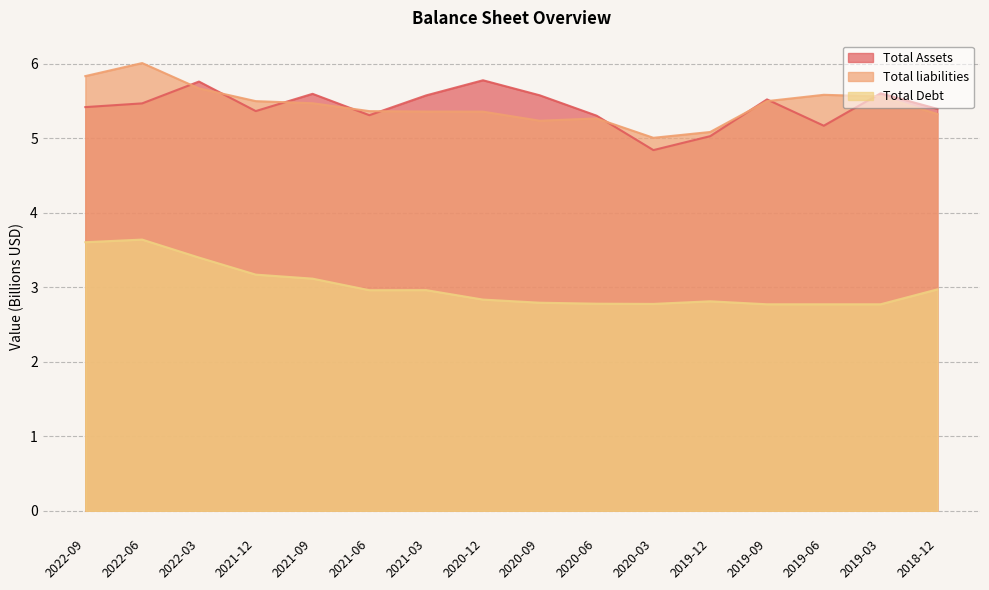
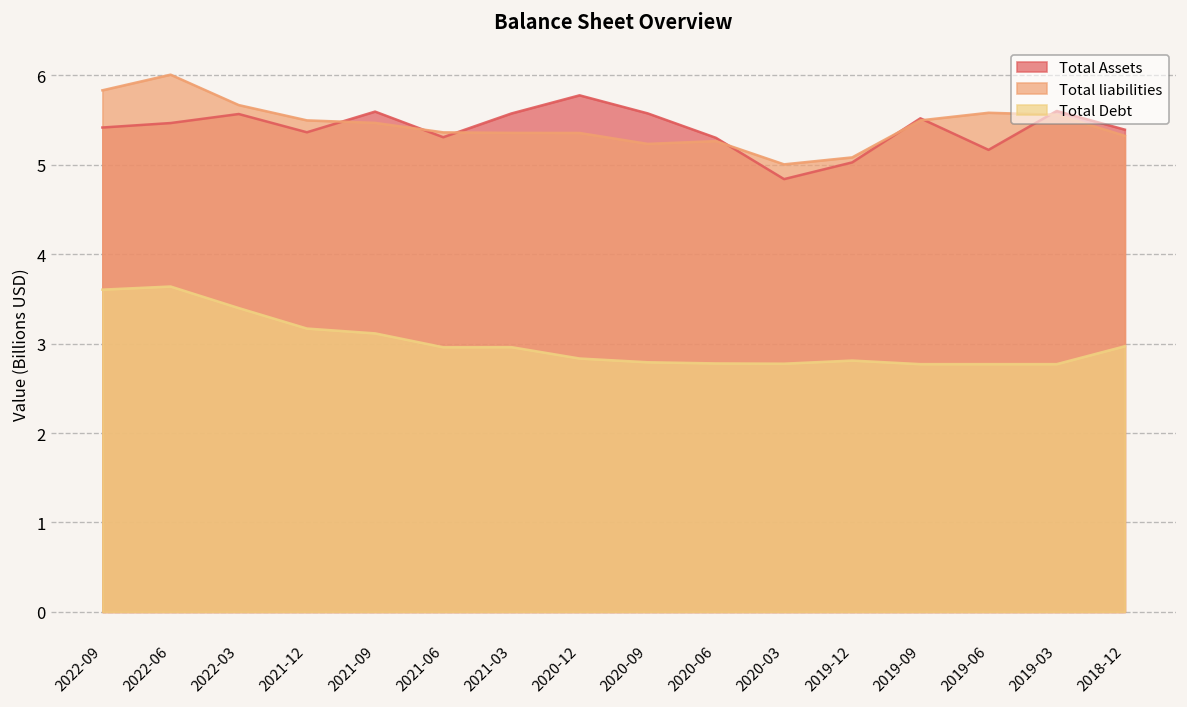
  {
    "Total Assets": {
      "2022-09": 5.4,
      "2022-06": 5.5,
-     "2022-03": 5.8,
+     "2022-03": 5.6,
      "2021-12": 5.4,
      "2021-09": 5.6,
      "2021-06": 5.3,
      "2021-03": 5.6,
      "2020-12": 5.8,
      "2020-09": 5.6,
      "2020-06": 5.3,
      "2020-03": 4.8,
      "2019-12": 5.0,
      "2019-06": 5.2,
      "2018-12": 5.4
    }
  }
